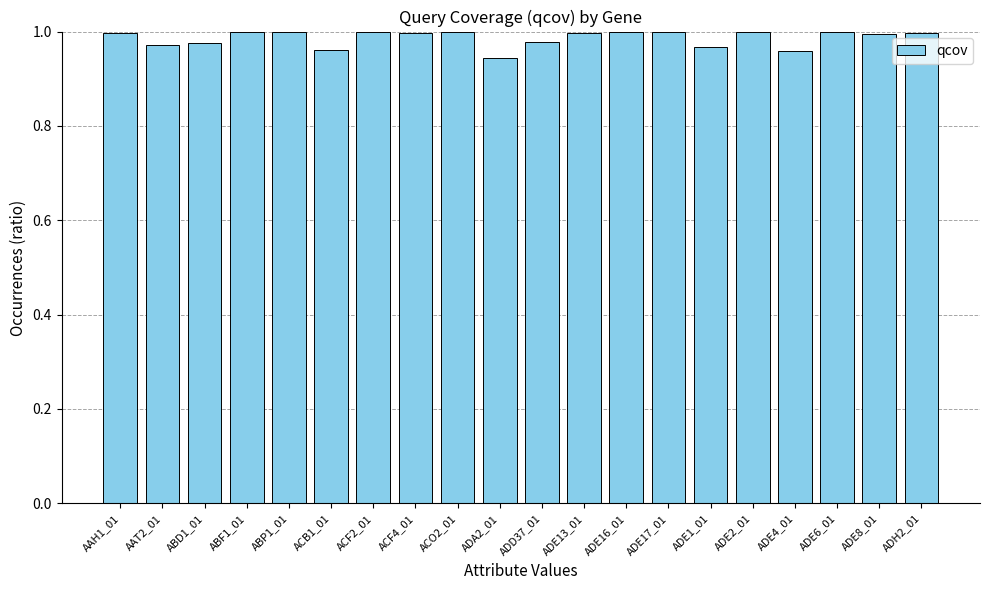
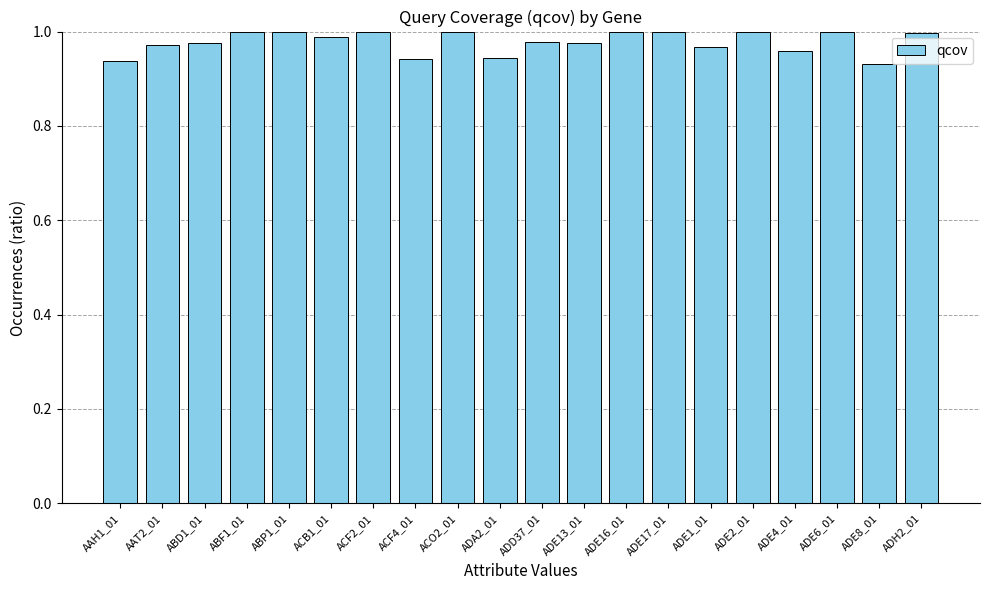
  {
-   "AAH1_01": 1.00,
+   "AAH1_01": 0.94,
    "AAT2_01": 0.97,
    "ABD1_01": 0.98,
    "ABF1_01": 1.00,
    "ABP1_01": 1.00,
-   "ACB1_01": 0.96,
+   "ACB1_01": 0.99,
    "ACF2_01": 1.00,
-   "ACF4_01": 1.00,
+   "ACF4_01": 0.94,
    "ACO2_01": 1.00,
    "ADA2_01": 0.94,
    "ADD37_01": 0.98,
-   "ADE13_01": 1.00,
+   "ADE13_01": 0.98,
    "ADE16_01": 1.00,
    "ADE17_01": 1.00,
    "ADE1_01": 0.97,
    "ADE2_01": 1.00,
    "ADE4_01": 0.96,
    "ADE6_01": 1.00,
-   "ADE8_01": 1.00,
+   "ADE8_01": 0.93,
    "ADH2_01": 1.00
  }
